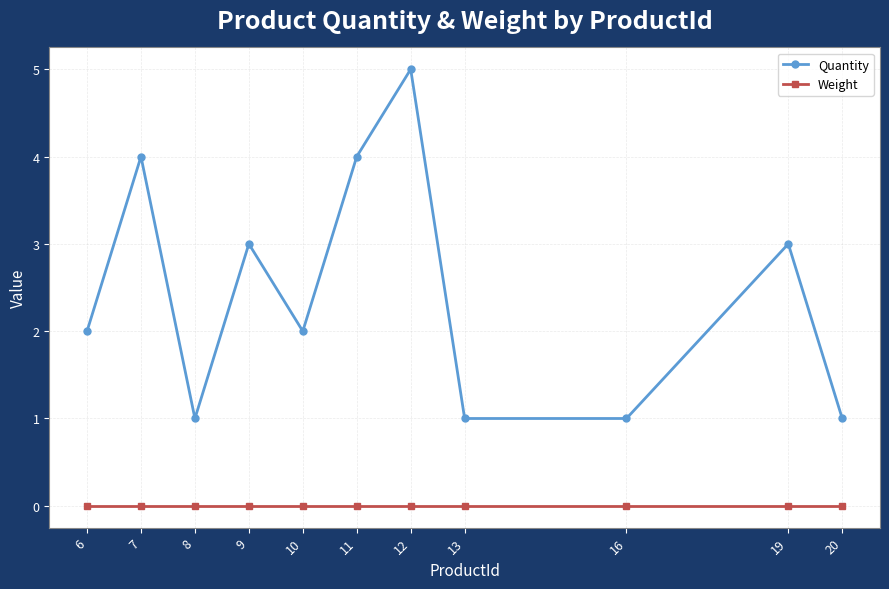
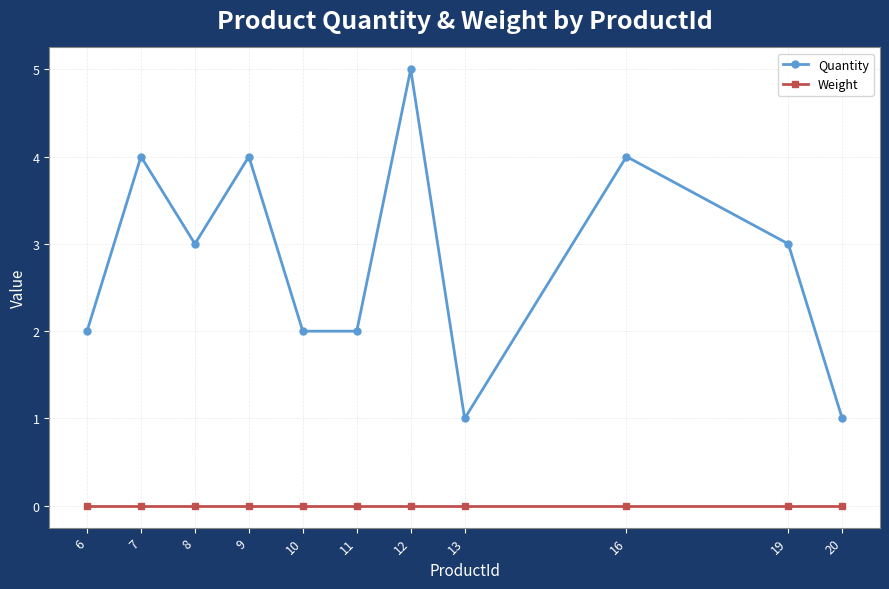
  {
    "Quantity": {
      "6": 2,
      "7": 4,
-     "8": 1,
-     "9": 3,
+     "8": 3,
+     "9": 4,
      "10": 2,
-     "11": 4,
+     "11": 2,
      "12": 5,
      "13": 1,
-     "16": 1,
+     "16": 4,
      "19": 3,
      "20": 1
    },
    "Weight": {
      "6": 0,
      "7": 0,
      "8": 0,
      "9": 0,
      "10": 0,
      "11": 0,
      "12": 0,
      "13": 0,
      "16": 0,
      "19": 0,
      "20": 0
    }
  }
